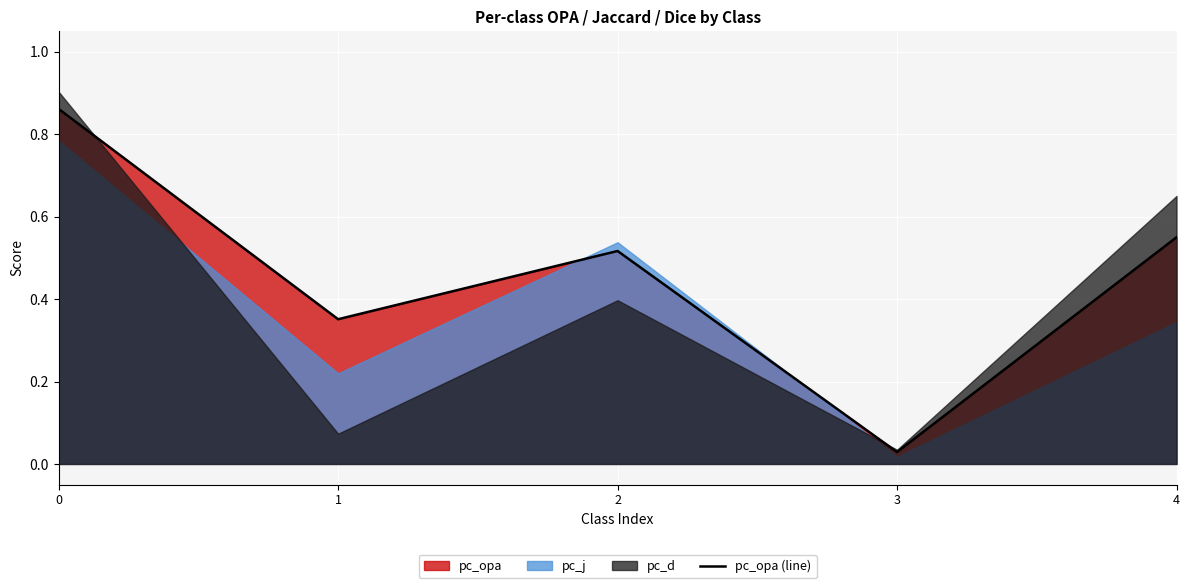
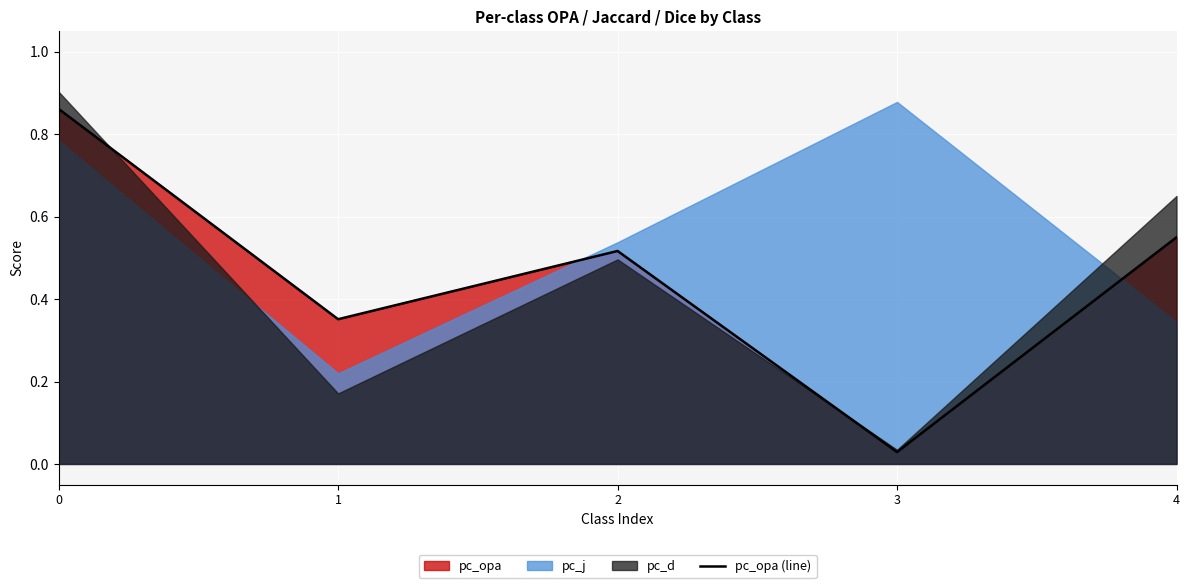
  {
    "pc_opa": {
      "0": 0.86,
      "1": 0.35,
      "2": 0.52,
      "4": 0.55
    },
    "pc_j": {
      "0": 0.78,
      "1": 0.22,
      "2": 0.54,
-     "3": 0.02,
+     "3": 0.88,
      "4": 0.34
    },
    "pc_d": {
      "0": 0.90,
-     "1": 0.07,
-     "2": 0.40,
+     "1": 0.17,
+     "2": 0.50,
      "4": 0.65
    }
  }
